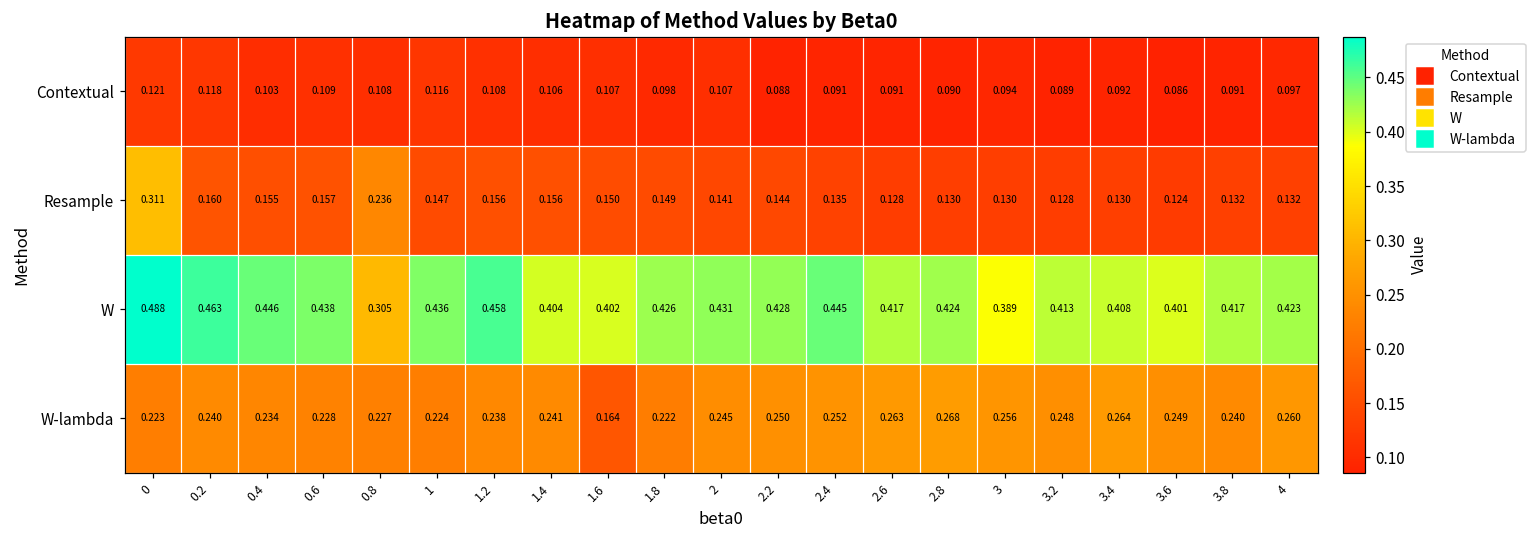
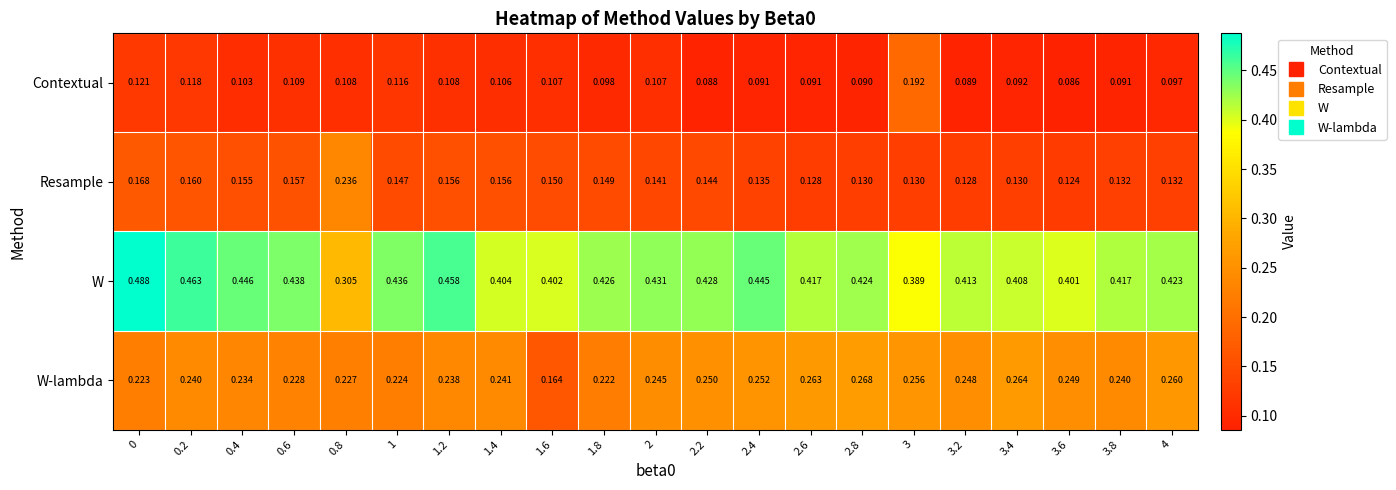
  {
    "Contextual": {
      "0": 0.121,
      "0.2": 0.118,
      "0.4": 0.103,
      "0.6": 0.109,
      "0.8": 0.108,
      "1": 0.116,
      "1.2": 0.108,
      "1.4": 0.106,
      "1.6": 0.107,
      "1.8": 0.098,
      "2": 0.107,
      "2.2": 0.088,
      "2.4": 0.091,
      "2.6": 0.091,
      "2.8": 0.090,
-     "3": 0.094,
+     "3": 0.192,
      "3.2": 0.089,
      "3.4": 0.092,
      "3.6": 0.086,
      "3.8": 0.091,
      "4": 0.097
    },
    "Resample": {
-     "0": 0.311,
+     "0": 0.168,
      "0.2": 0.160,
      "0.4": 0.155,
      "0.6": 0.157,
      "0.8": 0.236,
      "1": 0.147,
      "1.2": 0.156,
      "1.4": 0.156,
      "1.6": 0.150,
      "1.8": 0.149,
      "2": 0.141,
      "2.2": 0.144,
      "2.4": 0.135,
      "2.6": 0.128,
      "2.8": 0.130,
      "3": 0.130,
      "3.2": 0.128,
      "3.4": 0.130,
      "3.6": 0.124,
      "3.8": 0.132,
      "4": 0.132
    },
    "W": {
      "0": 0.488,
      "0.2": 0.463,
      "0.4": 0.446,
      "0.6": 0.438,
      "0.8": 0.305,
      "1": 0.436,
      "1.2": 0.458,
      "1.4": 0.404,
      "1.6": 0.402,
      "1.8": 0.426,
      "2": 0.431,
      "2.2": 0.428,
      "2.4": 0.445,
      "2.6": 0.417,
      "2.8": 0.424,
      "3": 0.389,
      "3.2": 0.413,
      "3.4": 0.408,
      "3.6": 0.401,
      "3.8": 0.417,
      "4": 0.423
    },
    "W-lambda": {
      "0": 0.223,
      "0.2": 0.240,
      "0.4": 0.234,
      "0.6": 0.228,
      "0.8": 0.227,
      "1": 0.224,
      "1.2": 0.238,
      "1.4": 0.241,
      "1.6": 0.164,
      "1.8": 0.222,
      "2": 0.245,
      "2.2": 0.250,
      "2.4": 0.252,
      "2.6": 0.263,
      "2.8": 0.268,
      "3": 0.256,
      "3.2": 0.248,
      "3.4": 0.264,
      "3.6": 0.249,
      "3.8": 0.240,
      "4": 0.260
    }
  }
